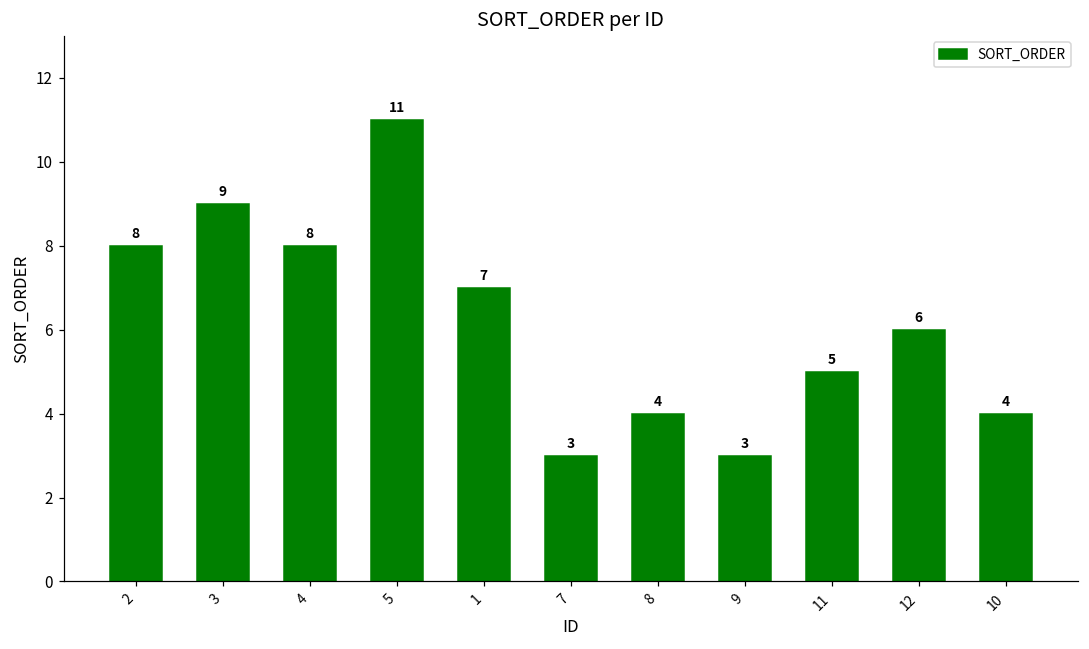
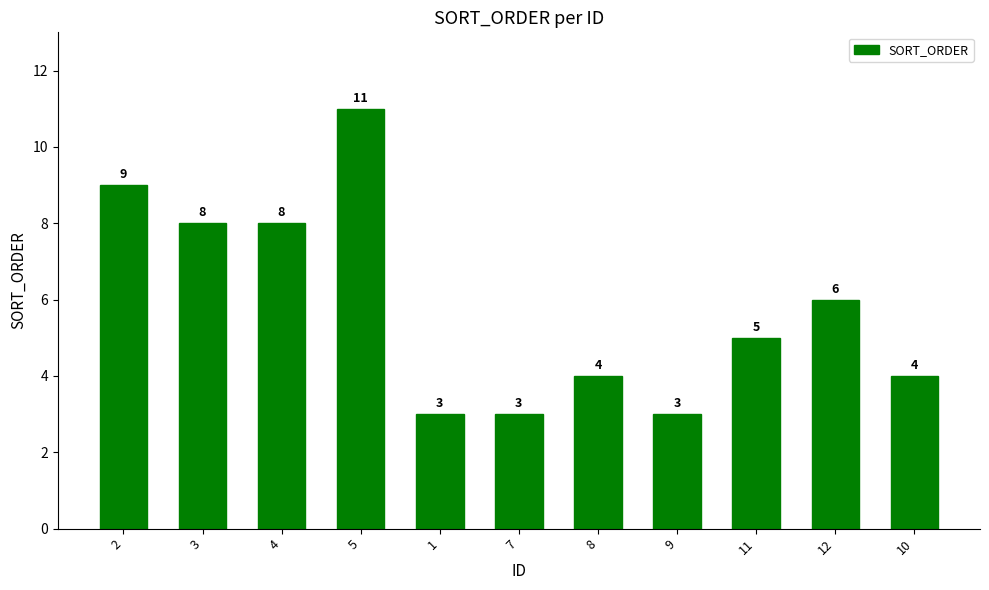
  {
-   "2": 8,
-   "3": 9,
+   "2": 9,
+   "3": 8,
    "4": 8,
    "5": 11,
-   "1": 7,
+   "1": 3,
    "7": 3,
    "8": 4,
    "9": 3,
    "11": 5,
    "12": 6,
    "10": 4
  }
